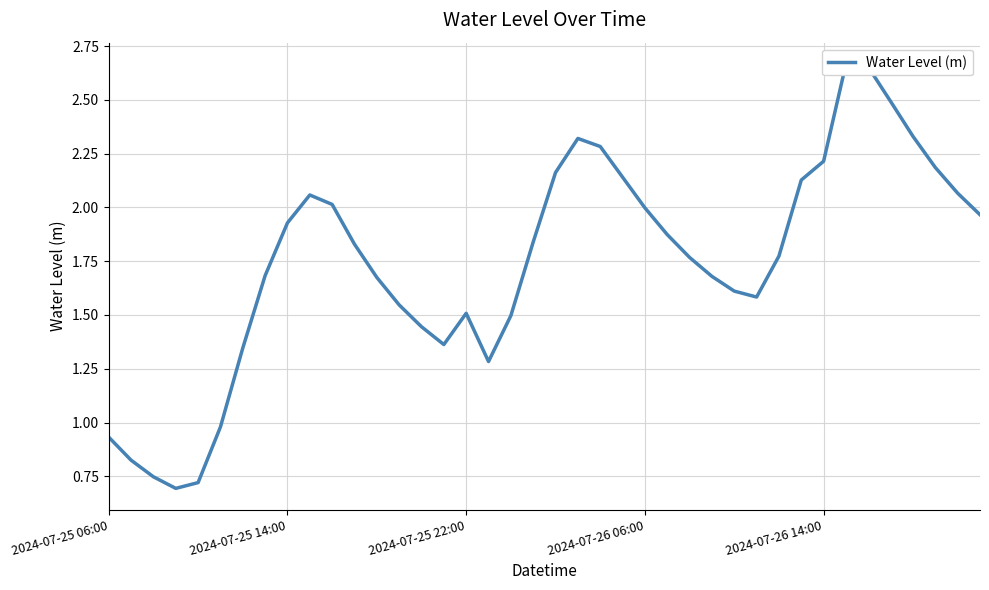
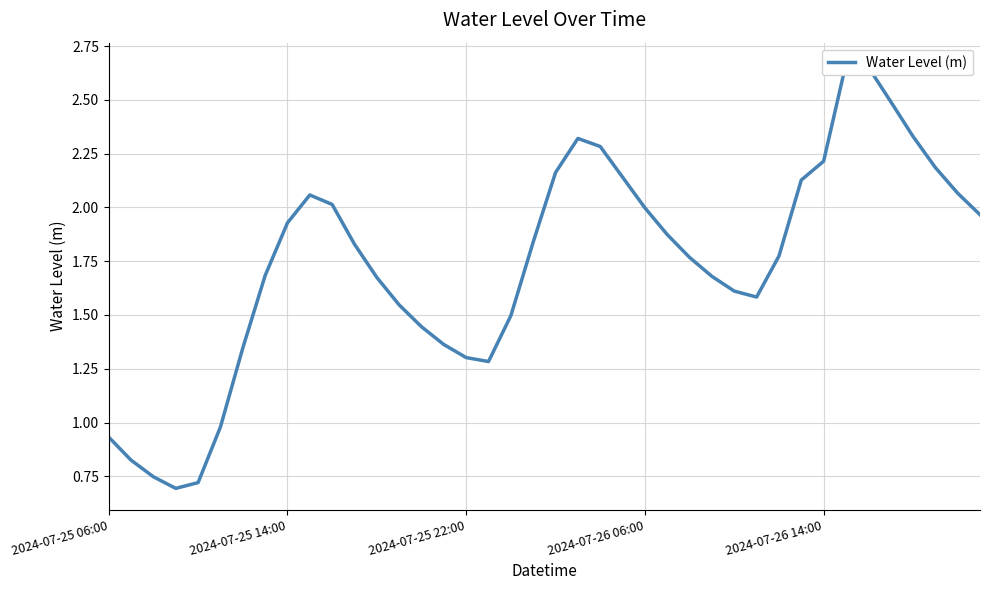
  {
    "2024-07-25 06:00": 0.93,
    "2024-07-25 14:00": 1.93,
-   "2024-07-25 22:00": 1.51,
+   "2024-07-25 22:00": 1.30,
    "2024-07-26 06:00": 2.00,
    "2024-07-26 14:00": 2.21
  }
